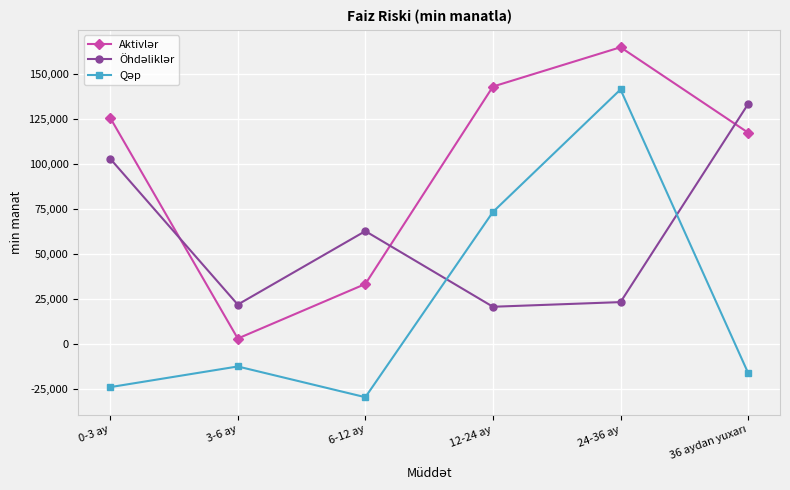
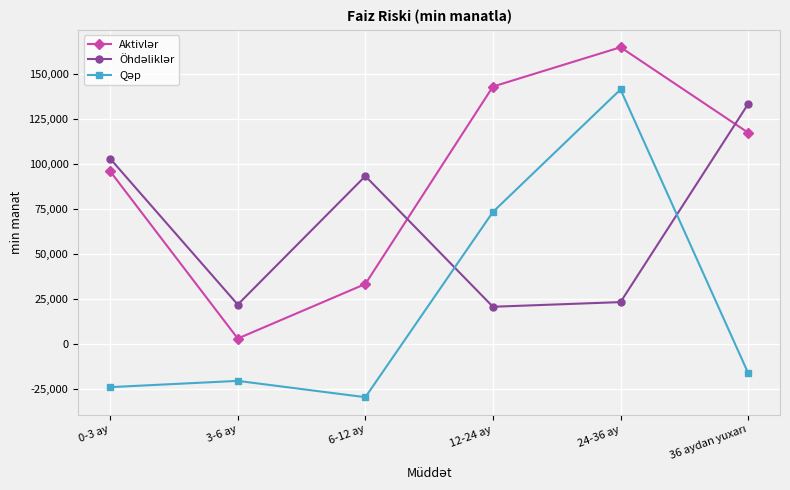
  {
    "Aktivlər": {
-     "0-3 ay": "126,000",
+     "0-3 ay": "96,000",
      "3-6 ay": "3,000",
      "6-12 ay": "33,000",
      "12-24 ay": "143,000",
      "24-36 ay": "165,000",
      "36 aydan yuxarı": "118,000"
    },
    "Öhdəliklər": {
      "0-3 ay": "103,000",
      "3-6 ay": "22,000",
-     "6-12 ay": "63,000",
+     "6-12 ay": "93,000",
      "12-24 ay": "21,000",
      "24-36 ay": "23,000",
      "36 aydan yuxarı": "133,000"
    },
    "Qəp": {
      "0-3 ay": "-24,000",
-     "3-6 ay": "-12,000",
+     "3-6 ay": "-20,000",
      "6-12 ay": "-29,000",
      "12-24 ay": "74,000",
      "24-36 ay": "141,000",
      "36 aydan yuxarı": "-16,000"
    }
  }
